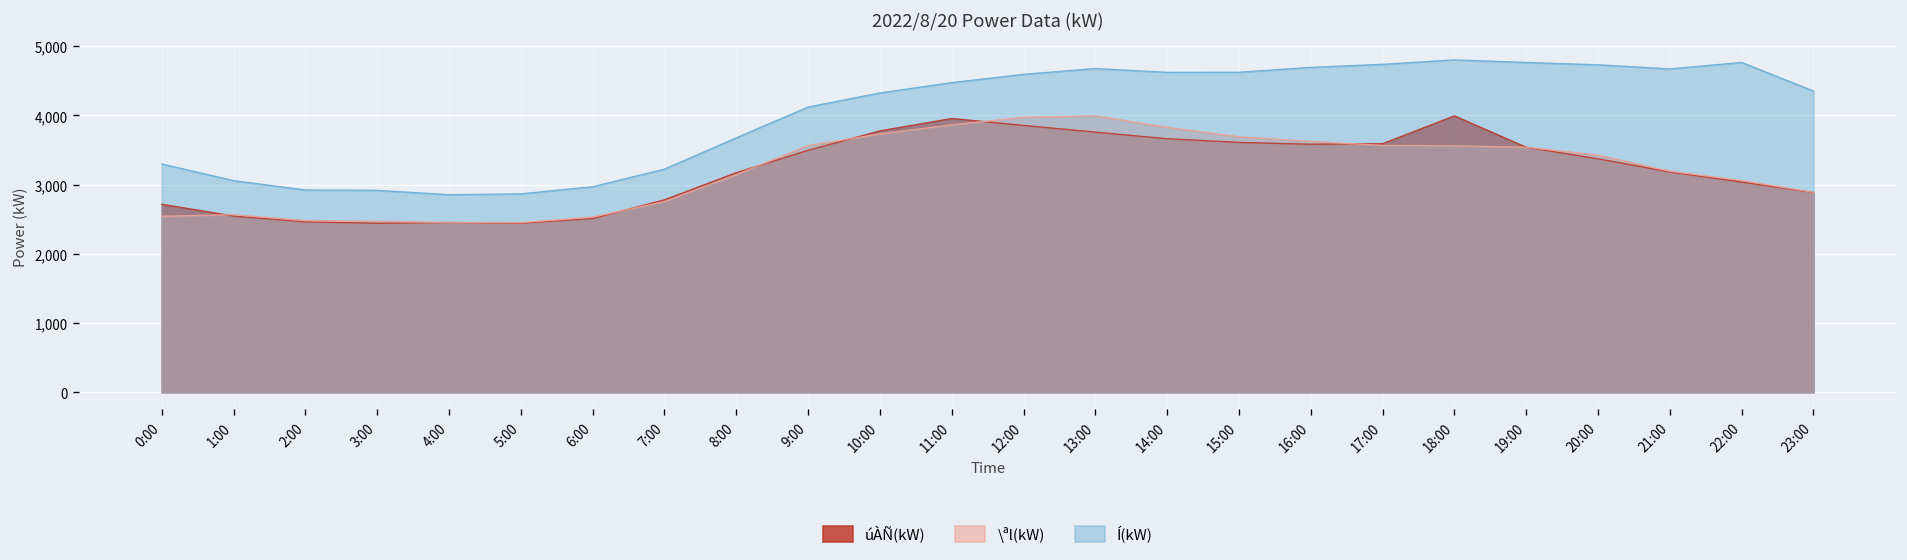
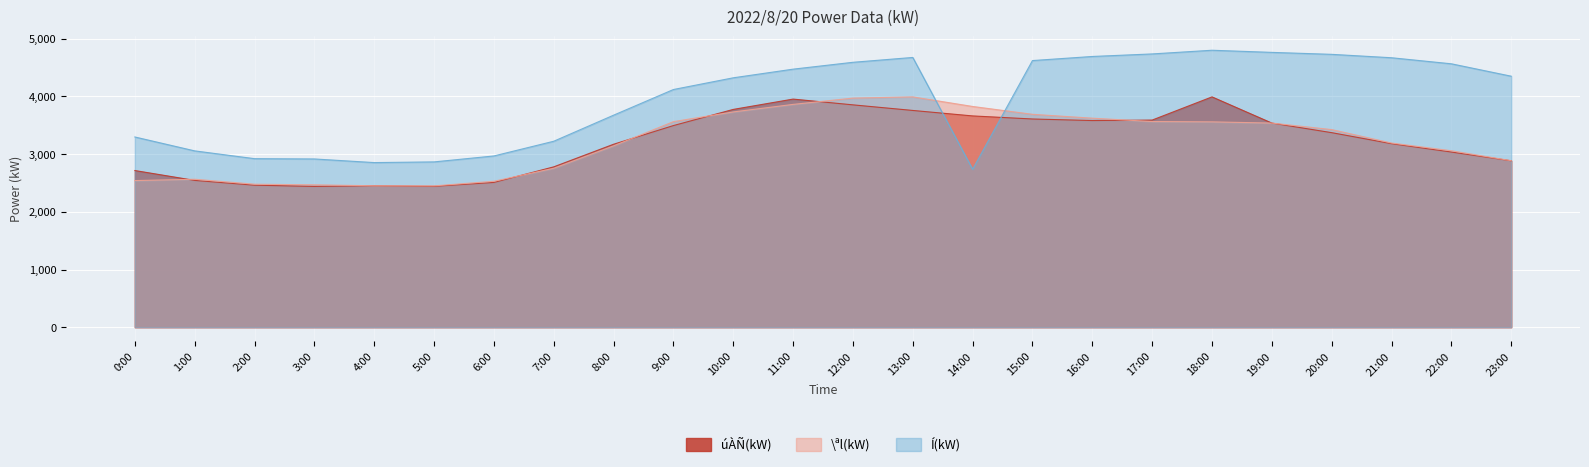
  {
    "úÀÑ(kW)": {
      "0:00": "2,700",
      "9:00": "3,500",
      "11:00": "4,000",
      "12:00": "3,900",
      "13:00": "3,800",
      "14:00": "3,700",
      "15:00": "3,600",
      "18:00": "4,000",
      "20:00": "3,400"
    },
    "\\ªl(kW)": {
      "0:00": "2,500",
      "9:00": "3,600",
      "11:00": "3,900",
      "12:00": "4,000",
      "13:00": "4,000",
      "14:00": "3,800",
      "15:00": "3,700",
      "18:00": "3,600",
      "20:00": "3,400"
    },
    "Í(kW)": {
      "0:00": "3,300",
      "1:00": "3,100",
      "2:00": "2,900",
      "3:00": "2,900",
      "4:00": "2,900",
      "5:00": "2,900",
      "6:00": "3,000",
      "7:00": "3,200",
      "8:00": "3,700",
      "9:00": "4,100",
      "10:00": "4,300",
      "11:00": "4,500",
      "12:00": "4,600",
      "13:00": "4,700",
-     "14:00": "4,600",
+     "14:00": "2,700",
      "15:00": "4,600",
      "16:00": "4,700",
      "17:00": "4,700",
      "18:00": "4,800",
      "19:00": "4,800",
      "20:00": "4,700",
      "21:00": "4,700",
-     "22:00": "4,800",
+     "22:00": "4,600",
      "23:00": "4,400"
    }
  }
